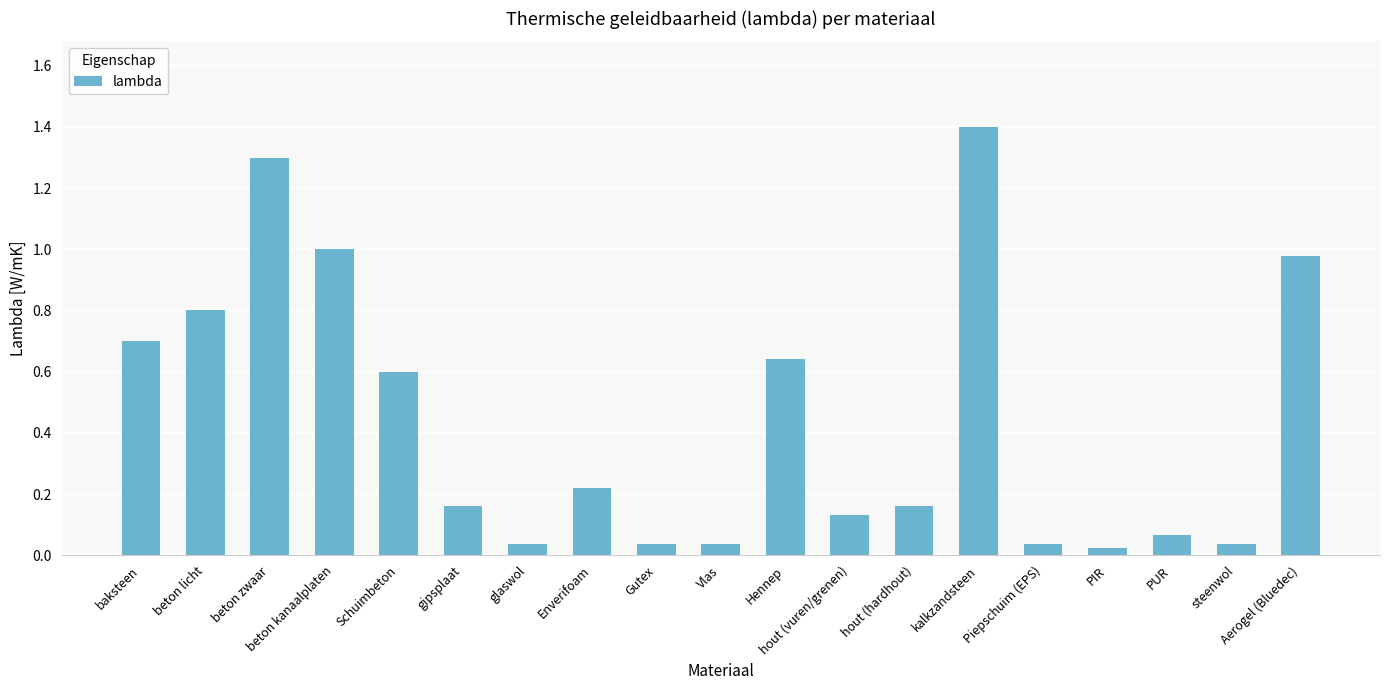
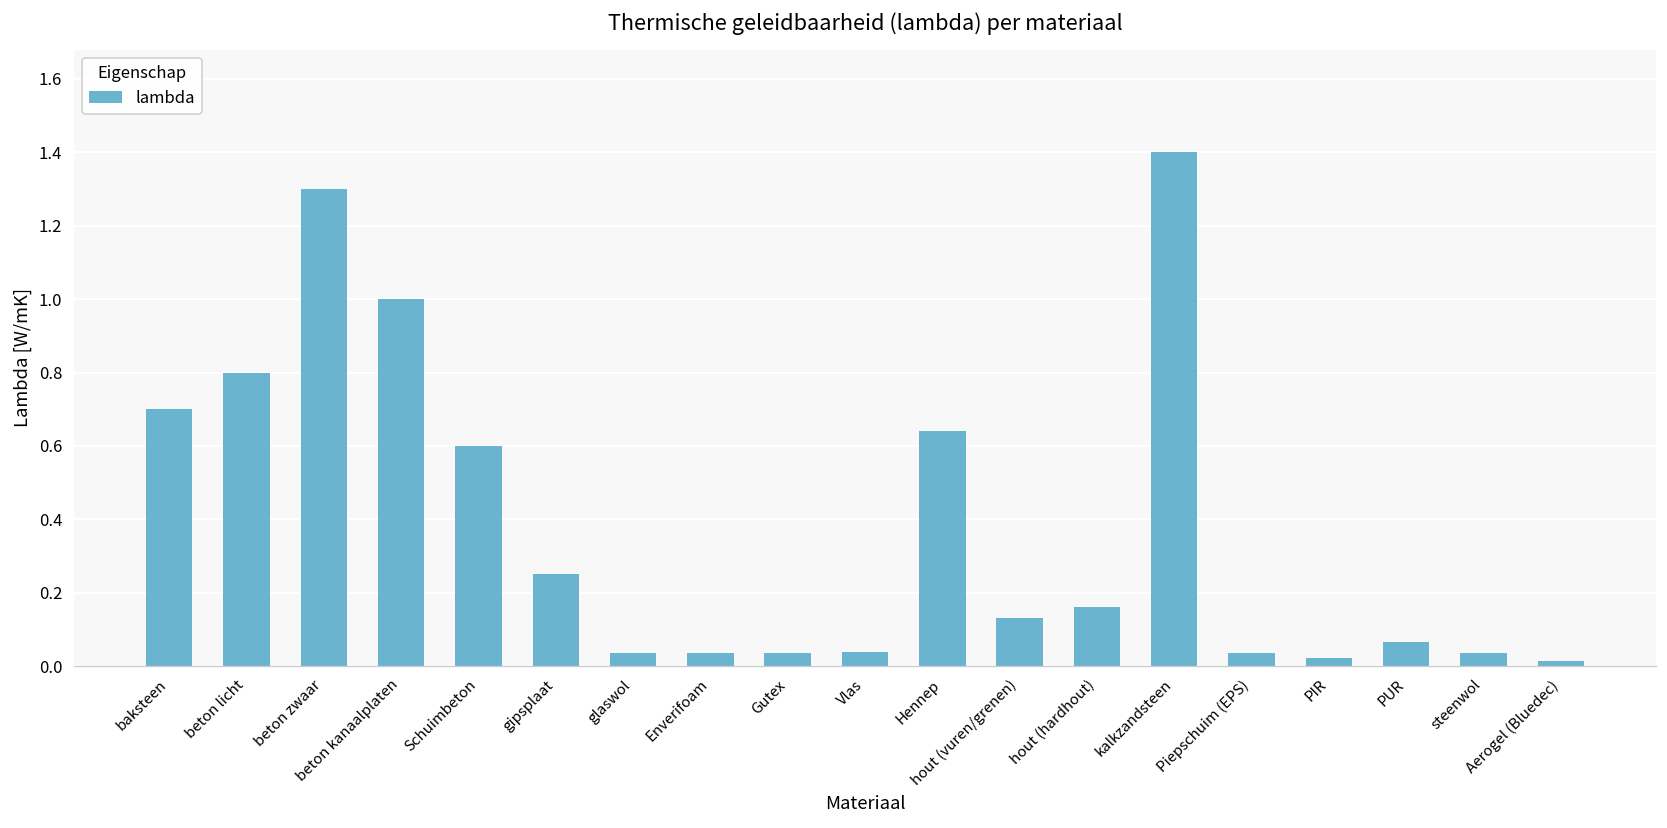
  {
    "baksteen": 0.70,
    "beton licht": 0.80,
    "beton zwaar": 1.30,
    "beton kanaalplaten": 1.00,
    "Schuimbeton": 0.60,
-   "gipsplaat": 0.16,
+   "gipsplaat": 0.25,
    "glaswol": 0.04,
-   "Enverifoam": 0.22,
+   "Enverifoam": 0.04,
    "Gutex": 0.04,
    "Vlas": 0.04,
    "Hennep": 0.64,
    "hout (vuren/grenen)": 0.13,
    "hout (hardhout)": 0.16,
    "kalkzandsteen": 1.40,
    "Piepschuim (EPS)": 0.04,
    "PIR": 0.02,
    "PUR": 0.07,
    "steenwol": 0.04,
-   "Aerogel (Bluedec)": 0.98
+   "Aerogel (Bluedec)": 0.01
  }
